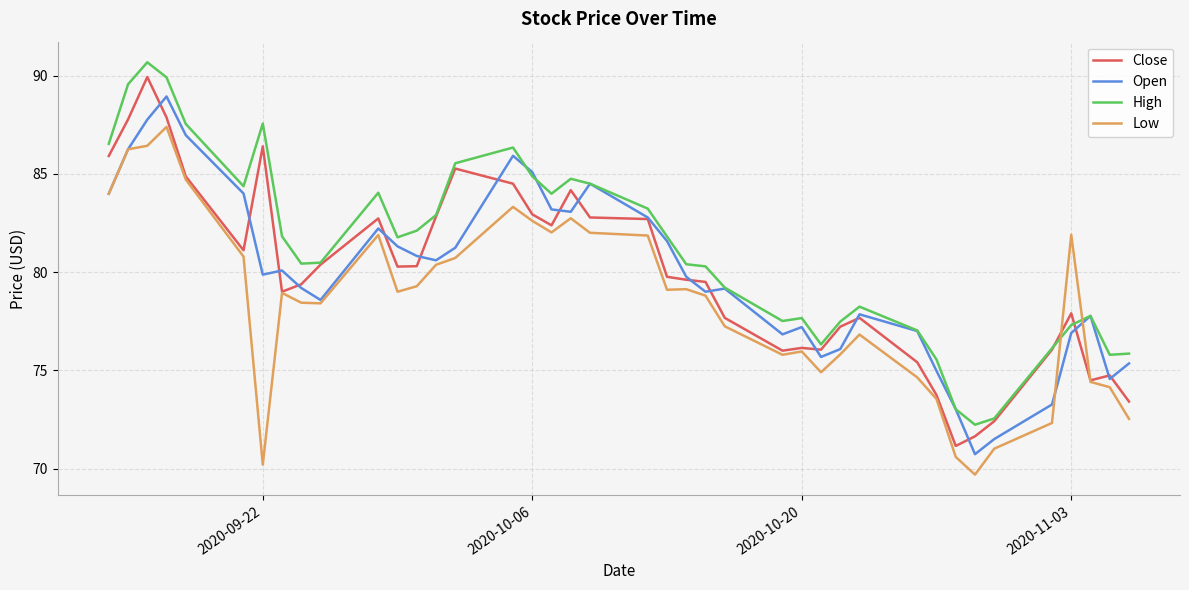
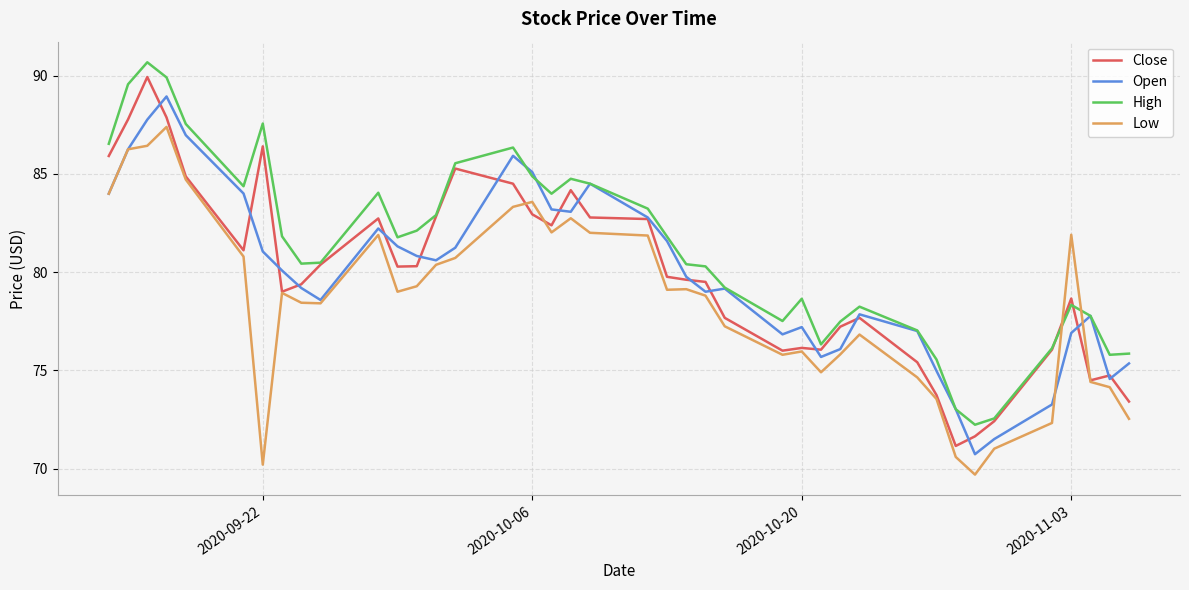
  {
    "Close": {
      "2020-09-22": 86.4,
      "2020-10-06": 82.9,
      "2020-10-20": 76.1,
-     "2020-11-03": 77.9
+     "2020-11-03": 78.7
    },
    "Open": {
-     "2020-09-22": 79.9,
+     "2020-09-22": 81.1,
      "2020-10-06": 85.1,
      "2020-10-20": 77.2,
      "2020-11-03": 76.9
    },
    "High": {
      "2020-09-22": 87.6,
      "2020-10-06": 84.9,
-     "2020-10-20": 77.7,
-     "2020-11-03": 77.3
+     "2020-10-20": 78.6,
+     "2020-11-03": 78.3
    },
    "Low": {
      "2020-09-22": 70.2,
-     "2020-10-06": 82.6,
+     "2020-10-06": 83.6,
      "2020-10-20": 76.0,
      "2020-11-03": 81.9
    }
  }
